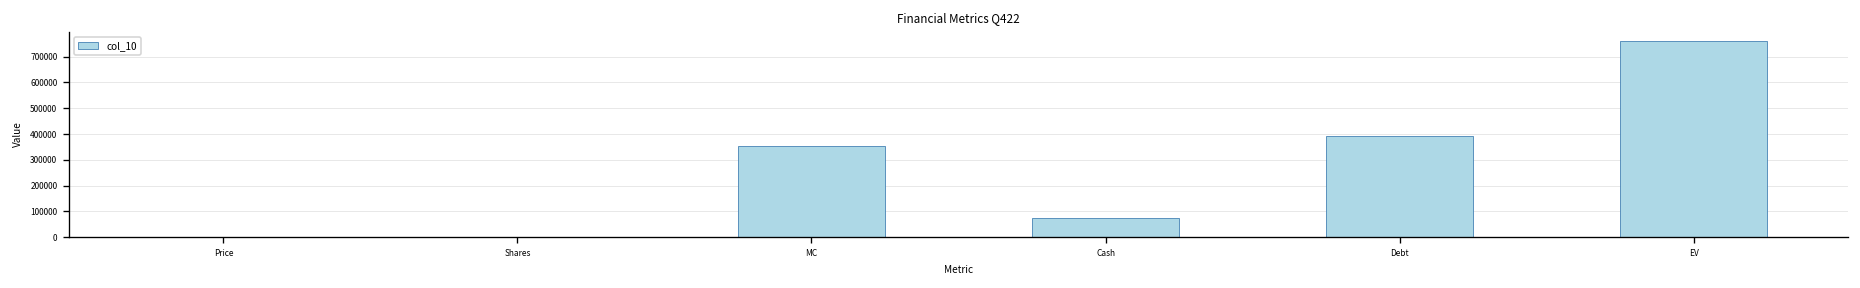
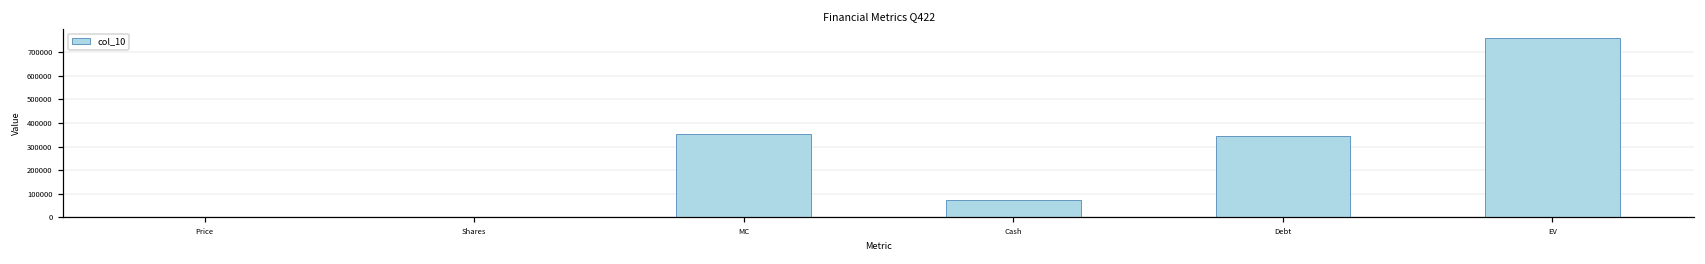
  {
    "MC": 350000,
    "Cash": 70000,
-   "Debt": 390000,
+   "Debt": 340000,
    "EV": 760000
  }
